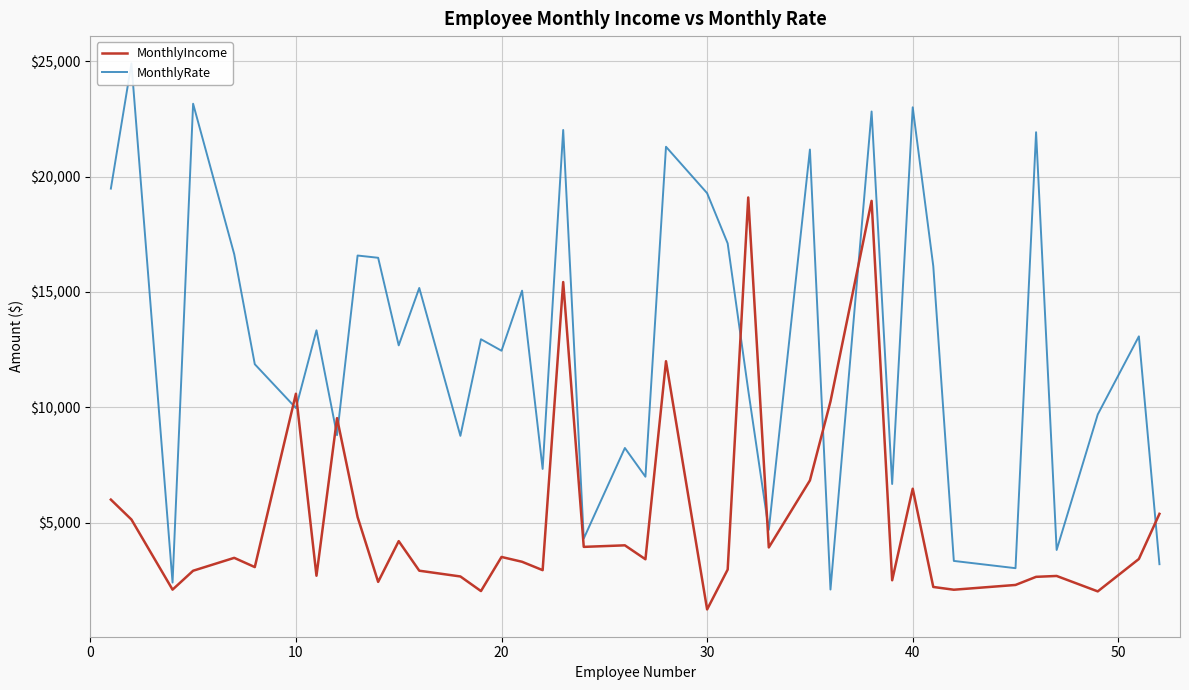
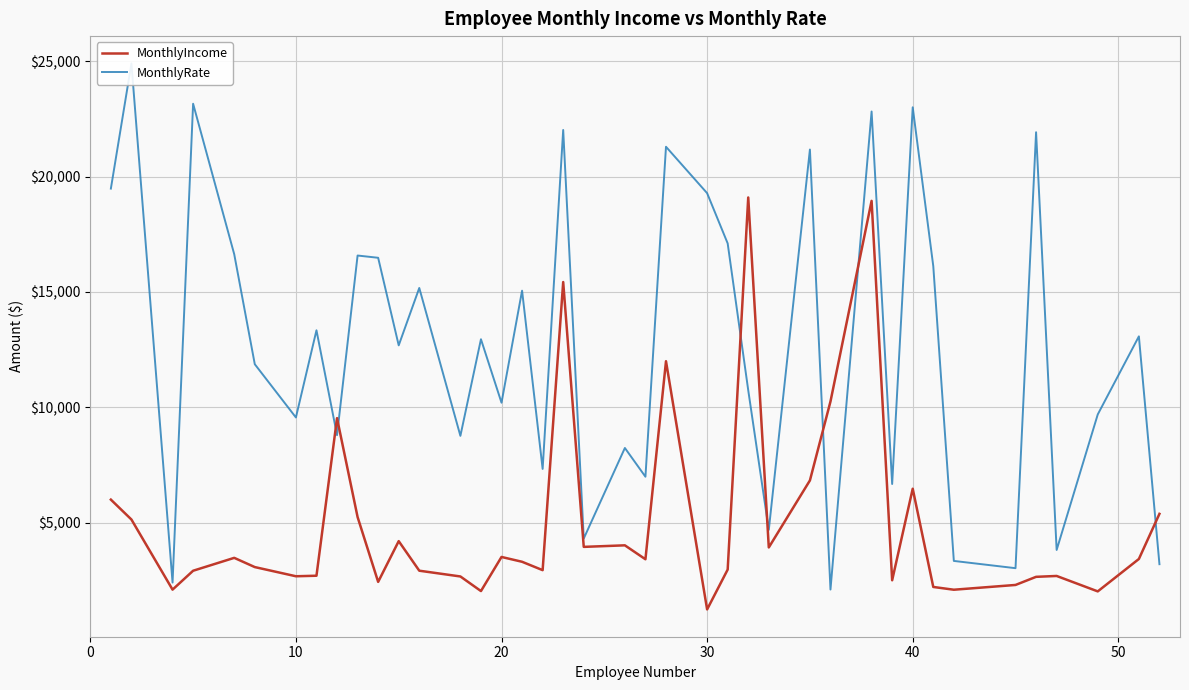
  {
    "MonthlyIncome": {
-     "10": "$10,600",
+     "10": "$2,700",
      "20": "$3,500",
      "30": "$1,200",
      "40": "$6,500"
    },
    "MonthlyRate": {
-     "10": "$10,000",
-     "20": "$12,400",
+     "10": "$9,600",
+     "20": "$10,200",
      "30": "$19,300",
      "40": "$23,000"
    }
  }
